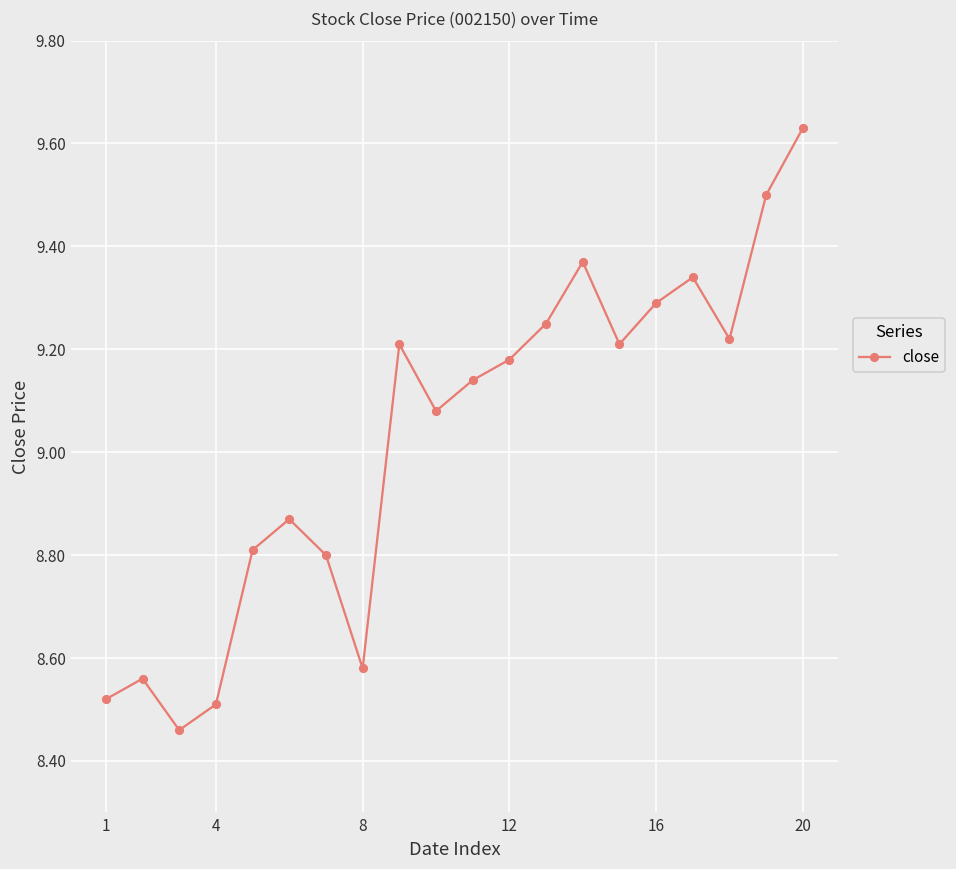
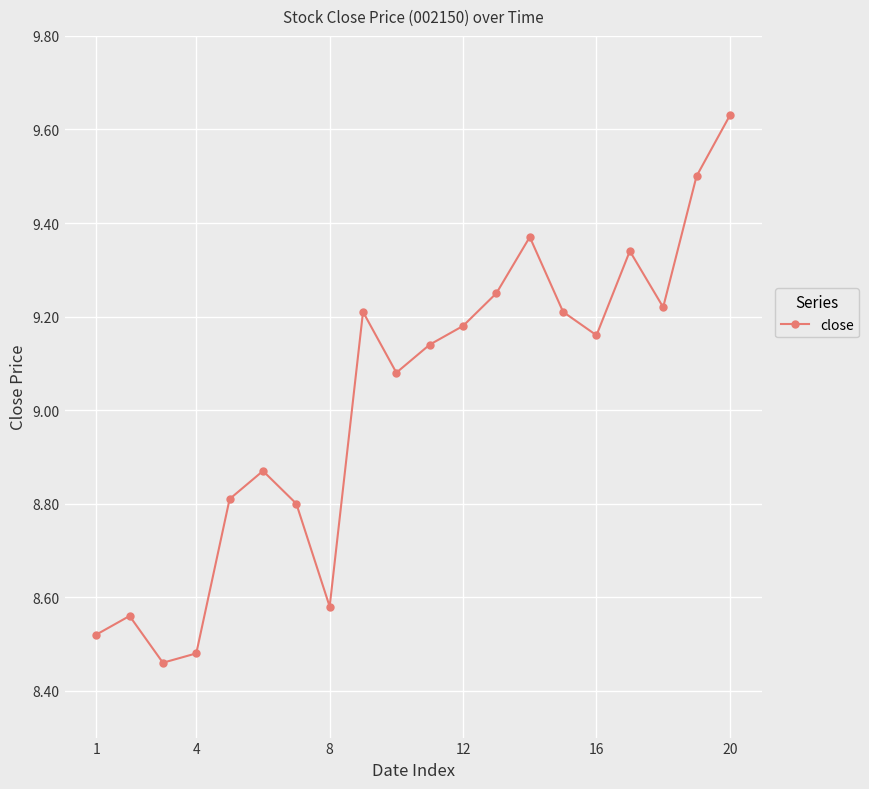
  {
    "1": 8.52,
-   "4": 8.51,
+   "4": 8.48,
    "8": 8.58,
    "12": 9.18,
-   "16": 9.29,
+   "16": 9.16,
    "20": 9.63
  }
